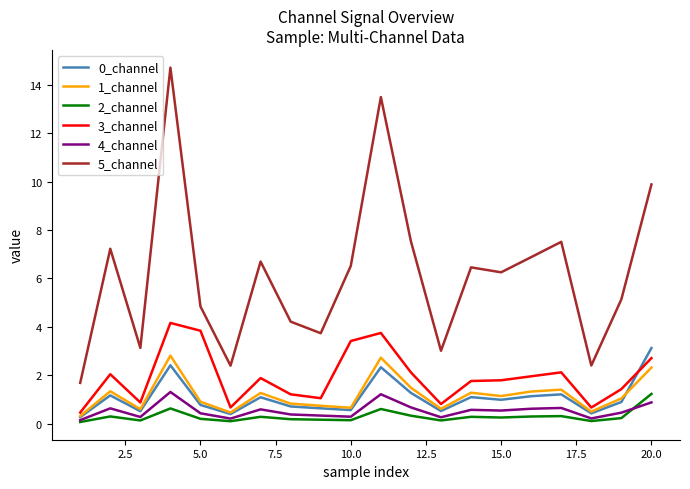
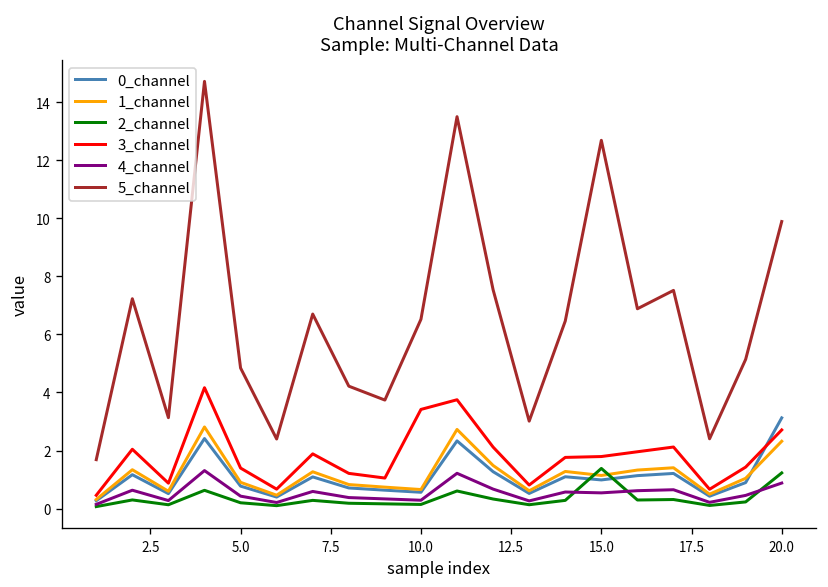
  {
    "0_channel": {
      "5.0": 0.8,
      "15.0": 1.0,
      "20.0": 3.1
    },
    "1_channel": {
      "5.0": 0.9,
      "15.0": 1.1,
      "20.0": 2.3
    },
    "2_channel": {
      "5.0": 0.2,
      "10.0": 0.1,
-     "15.0": 0.3,
+     "15.0": 1.4,
      "20.0": 1.2
    },
    "3_channel": {
-     "5.0": 3.8,
+     "5.0": 1.4,
      "10.0": 3.4,
      "15.0": 1.8,
      "20.0": 2.7
    },
    "4_channel": {
      "5.0": 0.4,
      "10.0": 0.3,
      "15.0": 0.5,
      "20.0": 0.9
    },
    "5_channel": {
      "5.0": 4.8,
      "10.0": 6.5,
-     "15.0": 6.3,
+     "15.0": 12.7,
      "20.0": 9.9
    }
  }
